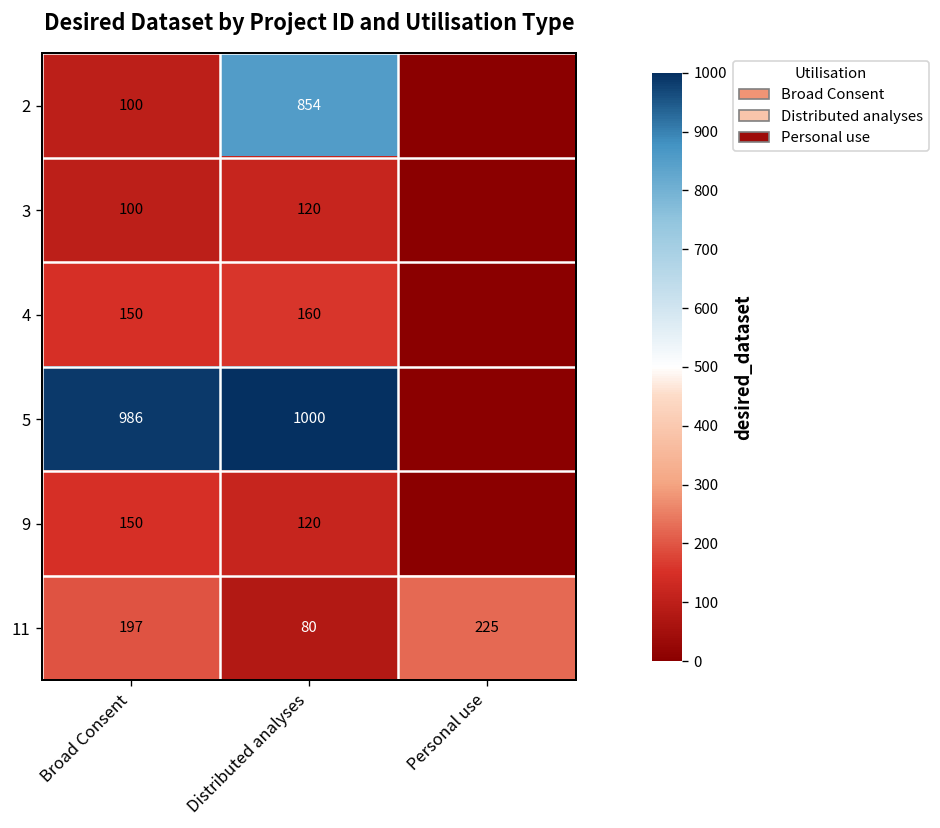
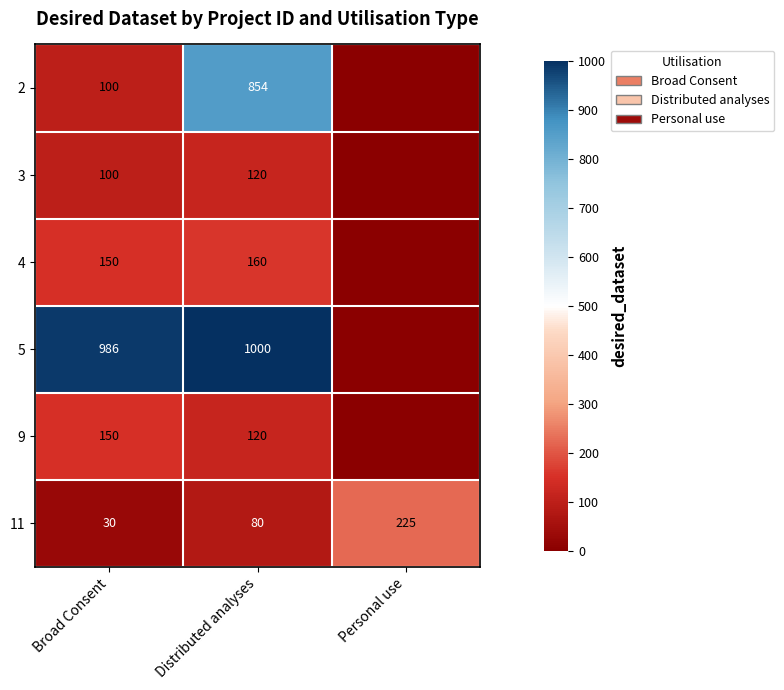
  {
    "2": {
      "Broad Consent": 100,
      "Distributed analyses": 854
    },
    "3": {
      "Broad Consent": 100,
      "Distributed analyses": 120
    },
    "4": {
      "Broad Consent": 150,
      "Distributed analyses": 160
    },
    "5": {
      "Broad Consent": 986,
      "Distributed analyses": 1000
    },
    "9": {
      "Broad Consent": 150,
      "Distributed analyses": 120
    },
    "11": {
-     "Broad Consent": 197,
+     "Broad Consent": 30,
      "Distributed analyses": 80,
      "Personal use": 225
    }
  }
